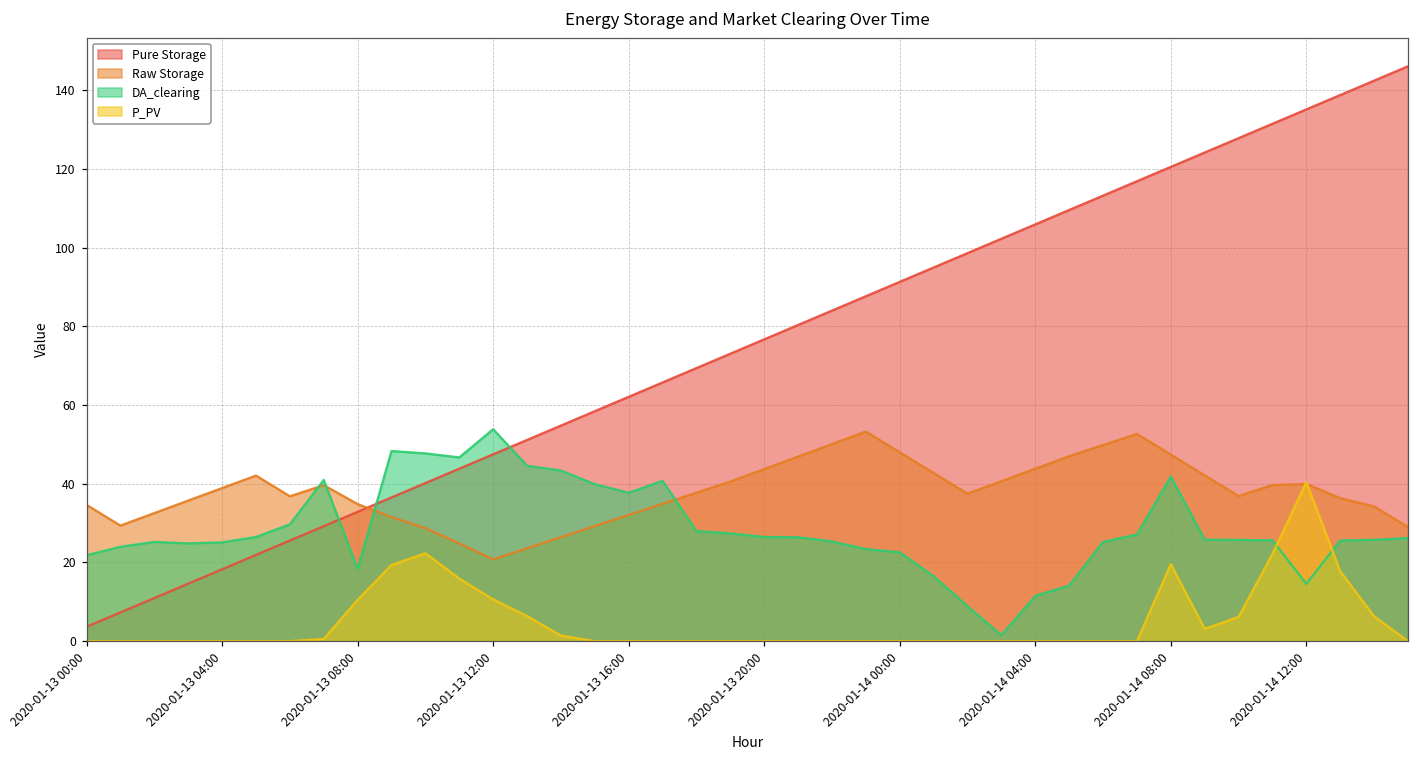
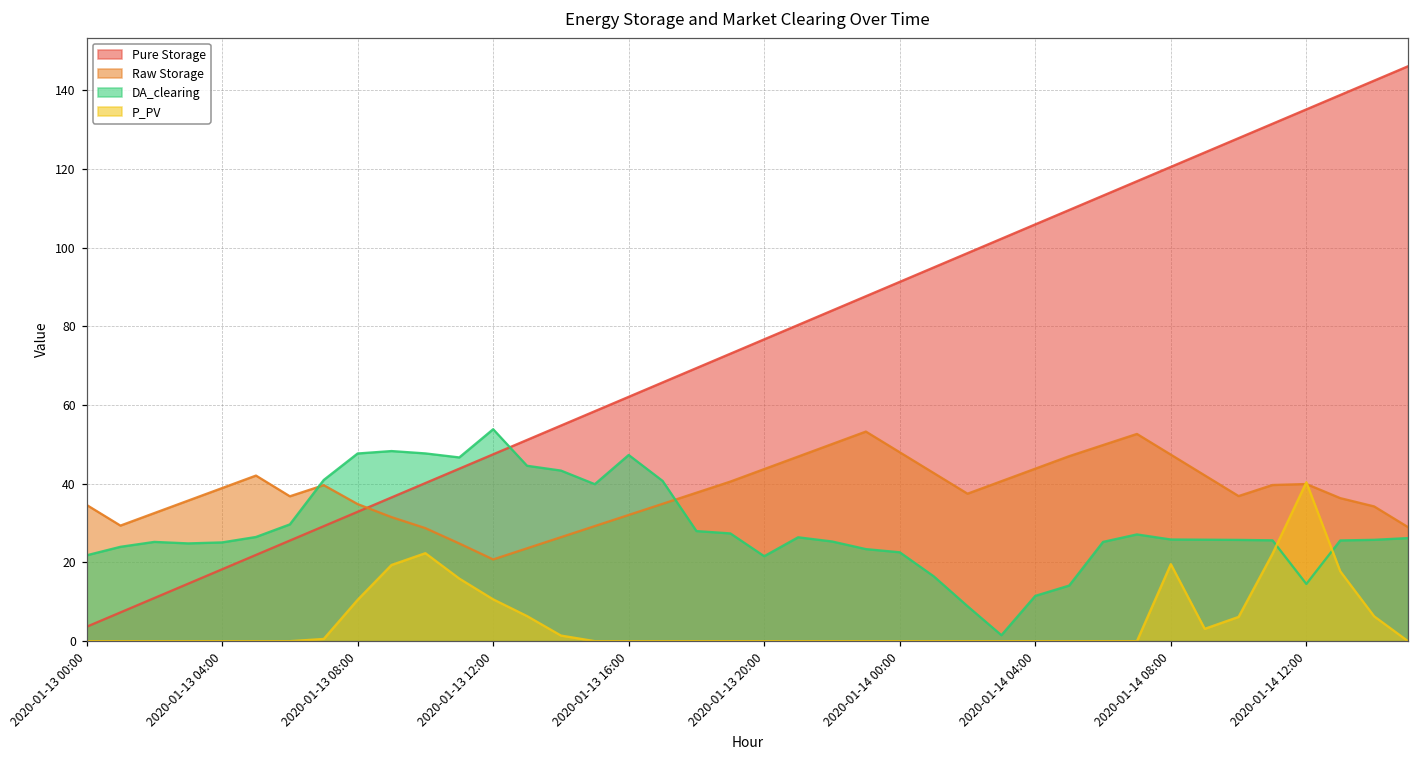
  {
    "DA_clearing": {
      "2020-01-13 00:00": 22,
      "2020-01-13 04:00": 25,
-     "2020-01-13 08:00": 18,
+     "2020-01-13 08:00": 48,
      "2020-01-13 12:00": 54,
-     "2020-01-13 16:00": 38,
-     "2020-01-13 20:00": 26,
+     "2020-01-13 16:00": 47,
+     "2020-01-13 20:00": 22,
      "2020-01-14 00:00": 23,
      "2020-01-14 04:00": 12,
-     "2020-01-14 08:00": 42,
+     "2020-01-14 08:00": 26,
      "2020-01-14 12:00": 15
    },
    "P_PV": {
      "2020-01-13 00:00": 0,
      "2020-01-13 04:00": 0,
      "2020-01-13 08:00": 10,
      "2020-01-13 12:00": 11,
      "2020-01-13 16:00": 0,
      "2020-01-13 20:00": 0,
      "2020-01-14 00:00": 0,
      "2020-01-14 04:00": 0,
      "2020-01-14 08:00": 20
    }
  }
